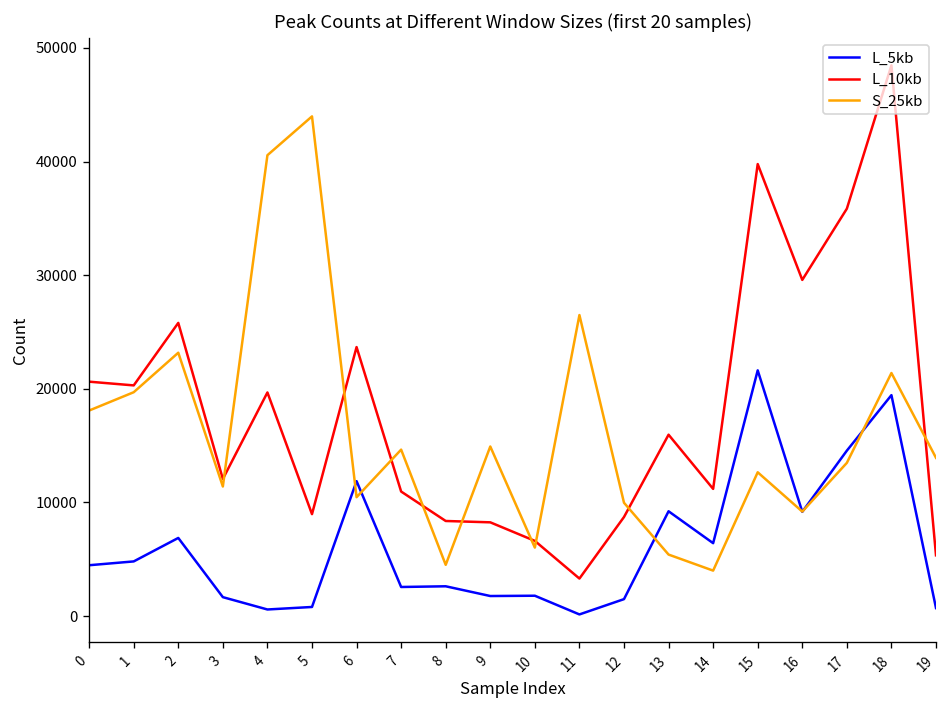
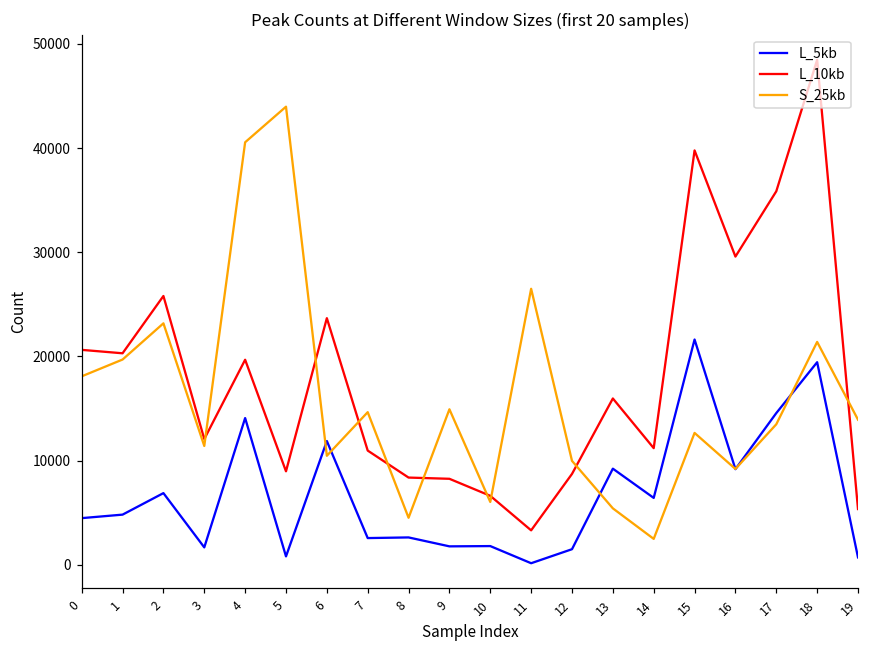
  {
    "L_5kb": {
      "0": 4000,
      "1": 5000,
      "2": 7000,
      "3": 2000,
-     "4": 1000,
+     "4": 14000,
      "5": 1000,
      "6": 12000,
      "7": 3000,
      "8": 3000,
      "9": 2000,
      "10": 2000,
      "11": 0,
      "12": 1000,
      "13": 9000,
      "14": 6000,
      "15": 22000,
      "17": 15000,
      "18": 19000,
      "19": 1000
    },
    "L_10kb": {
      "0": 21000,
      "1": 20000,
      "2": 26000,
      "3": 12000,
      "4": 20000,
      "5": 9000,
      "6": 24000,
      "7": 11000,
      "8": 8000,
      "9": 8000,
      "10": 7000,
      "11": 3000,
      "12": 9000,
      "13": 16000,
      "14": 11000,
      "15": 40000,
      "16": 30000,
      "17": 36000,
      "19": 5000
    },
    "S_25kb": {
      "0": 18000,
      "1": 20000,
      "2": 23000,
      "3": 11000,
      "4": 41000,
      "5": 44000,
      "6": 10000,
      "7": 15000,
      "8": 5000,
      "9": 15000,
      "10": 6000,
      "11": 26000,
      "12": 10000,
      "13": 5000,
-     "14": 4000,
+     "14": 2000,
      "15": 13000,
      "17": 13000,
      "18": 21000,
      "19": 14000
    }
  }
